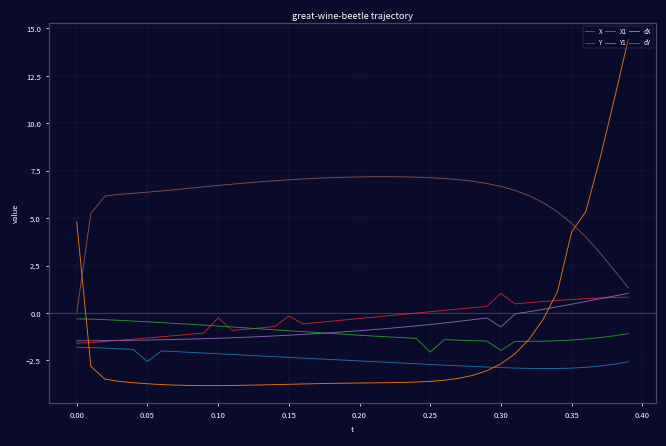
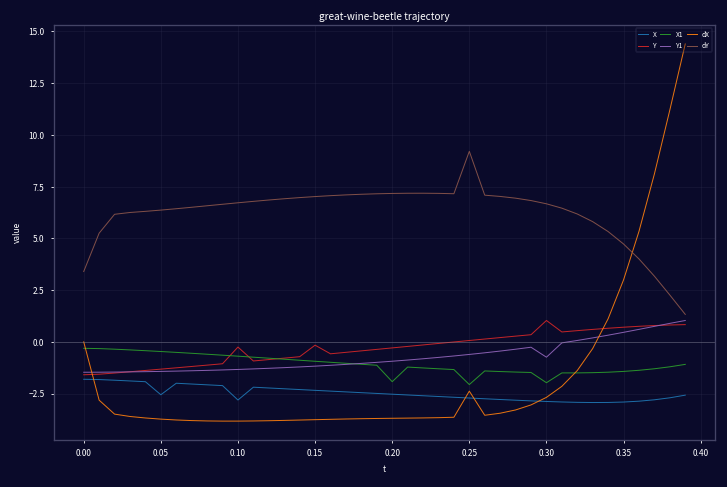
  {
    "X": {
      "0.00": -1.8,
      "0.05": -2.6,
-     "0.10": -2.2,
+     "0.10": -2.8,
      "0.15": -2.3,
      "0.20": -2.5,
      "0.25": -2.7,
      "0.30": -2.9,
      "0.35": -2.9
    },
    "Y": {
      "0.10": -0.2,
      "0.15": -0.2,
      "0.20": -0.3,
      "0.25": 0.1,
      "0.30": 1.0,
      "0.35": 0.7
    },
    "X1": {
      "0.00": -0.3,
      "0.05": -0.5,
      "0.10": -0.7,
      "0.15": -0.9,
-     "0.20": -1.2,
+     "0.20": -1.9,
      "0.25": -2.1,
      "0.30": -2.0,
      "0.35": -1.4
    },
    "Y1": {
      "0.10": -1.3,
      "0.15": -1.2,
      "0.20": -0.9,
      "0.25": -0.6,
      "0.30": -0.7,
      "0.35": 0.5
    },
    "dX": {
-     "0.00": 4.8,
+     "0.00": 0.0,
      "0.05": -3.7,
      "0.10": -3.8,
      "0.15": -3.8,
      "0.20": -3.7,
-     "0.25": -3.6,
+     "0.25": -2.4,
      "0.30": -2.7,
-     "0.35": 4.3
+     "0.35": 3.0
    },
    "dY": {
-     "0.00": 0.0,
+     "0.00": 3.4,
      "0.05": 6.4,
      "0.10": 6.7,
      "0.15": 7.0,
      "0.20": 7.2,
-     "0.25": 7.1,
+     "0.25": 9.2,
      "0.30": 6.7,
      "0.35": 4.7
    }
  }
